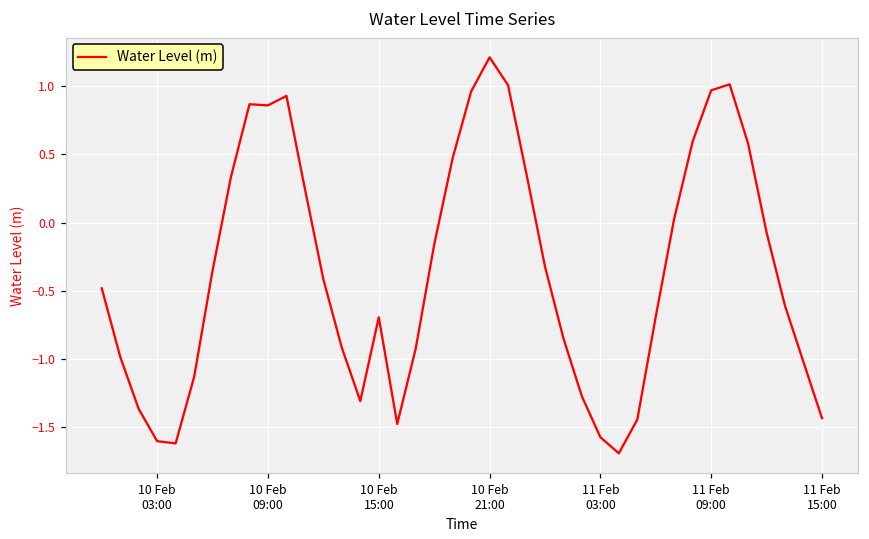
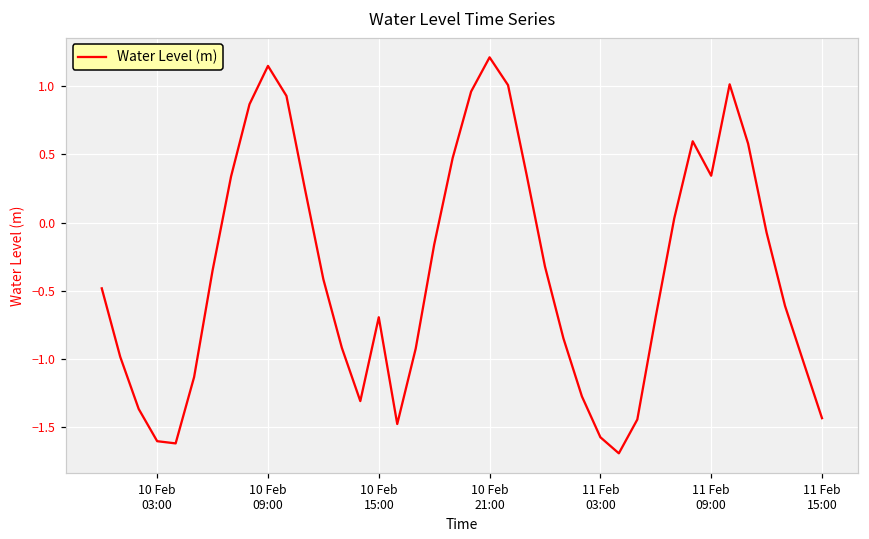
  {
    "10 Feb 03:00": -1.60,
-   "10 Feb 09:00": 0.86,
+   "10 Feb 09:00": 1.15,
    "10 Feb 15:00": -0.69,
    "10 Feb 21:00": 1.21,
    "11 Feb 03:00": -1.57,
-   "11 Feb 09:00": 0.97,
+   "11 Feb 09:00": 0.34,
    "11 Feb 15:00": -1.43
  }
